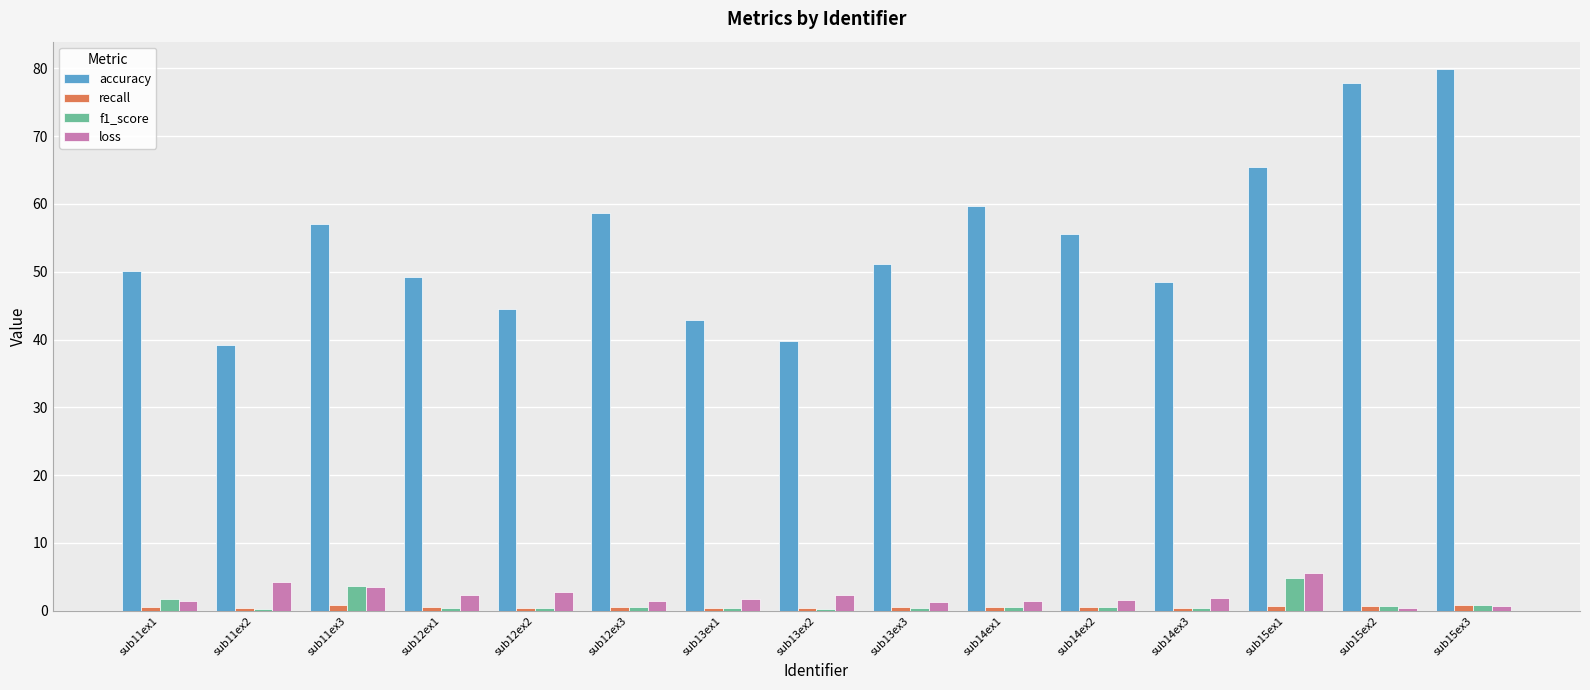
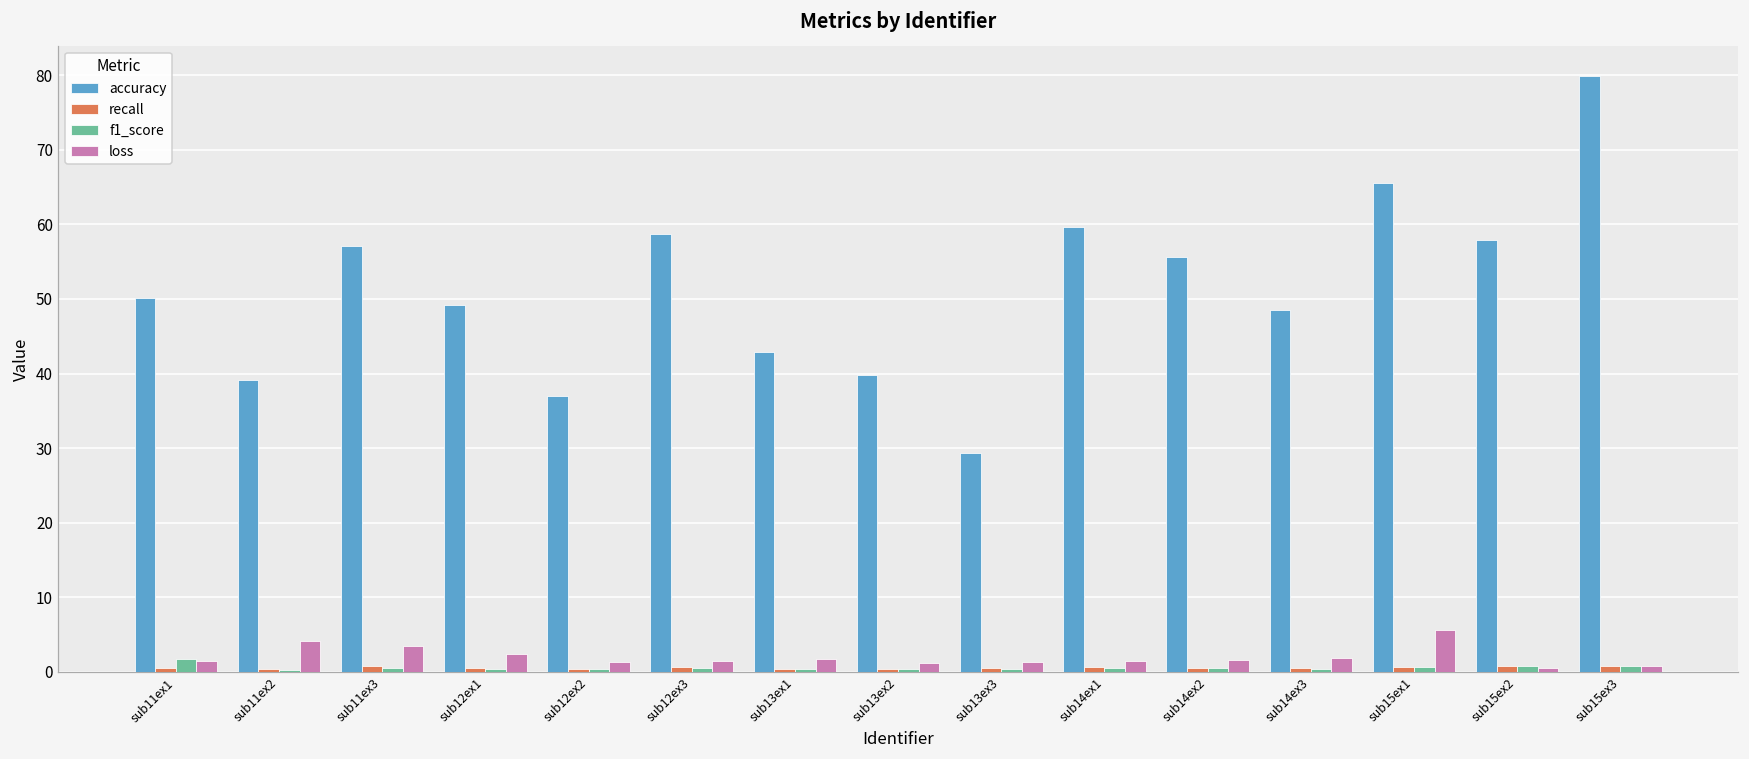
  {
    "accuracy": {
      "sub11ex1": 50,
      "sub11ex2": 39,
      "sub11ex3": 57,
      "sub12ex1": 49,
-     "sub12ex2": 44,
+     "sub12ex2": 37,
      "sub12ex3": 59,
      "sub13ex1": 43,
      "sub13ex2": 40,
-     "sub13ex3": 51,
+     "sub13ex3": 29,
      "sub14ex1": 60,
      "sub14ex2": 56,
      "sub14ex3": 48,
      "sub15ex1": 66,
-     "sub15ex2": 78,
+     "sub15ex2": 58,
      "sub15ex3": 80
    },
    "recall": {
      "sub11ex1": 1,
      "sub11ex2": 0,
      "sub11ex3": 1,
      "sub12ex1": 0,
      "sub12ex2": 0,
      "sub12ex3": 1,
      "sub13ex1": 0,
      "sub13ex2": 0,
      "sub13ex3": 1,
      "sub14ex1": 1,
      "sub14ex2": 1,
      "sub14ex3": 0,
      "sub15ex1": 1,
      "sub15ex2": 1,
      "sub15ex3": 1
    },
    "f1_score": {
      "sub11ex1": 2,
-     "sub11ex3": 4,
+     "sub11ex3": 1,
      "sub12ex1": 0,
      "sub12ex3": 1,
      "sub13ex3": 0,
      "sub14ex1": 1,
      "sub14ex2": 0,
      "sub14ex3": 0,
-     "sub15ex1": 5,
+     "sub15ex1": 1,
      "sub15ex2": 1,
      "sub15ex3": 1
    },
    "loss": {
      "sub11ex1": 1,
      "sub11ex2": 4,
      "sub11ex3": 4,
      "sub12ex1": 2,
-     "sub12ex2": 3,
+     "sub12ex2": 1,
      "sub12ex3": 1,
      "sub13ex1": 2,
-     "sub13ex2": 2,
+     "sub13ex2": 1,
      "sub13ex3": 1,
      "sub14ex1": 1,
      "sub14ex2": 2,
      "sub14ex3": 2,
      "sub15ex1": 6,
      "sub15ex2": 0,
      "sub15ex3": 1
    }
  }
